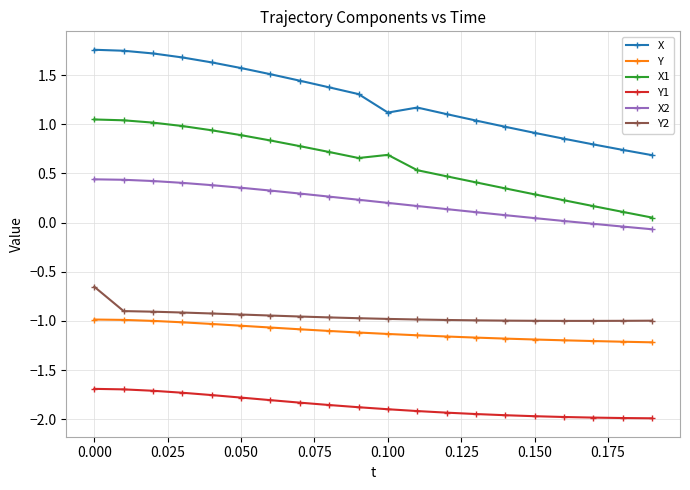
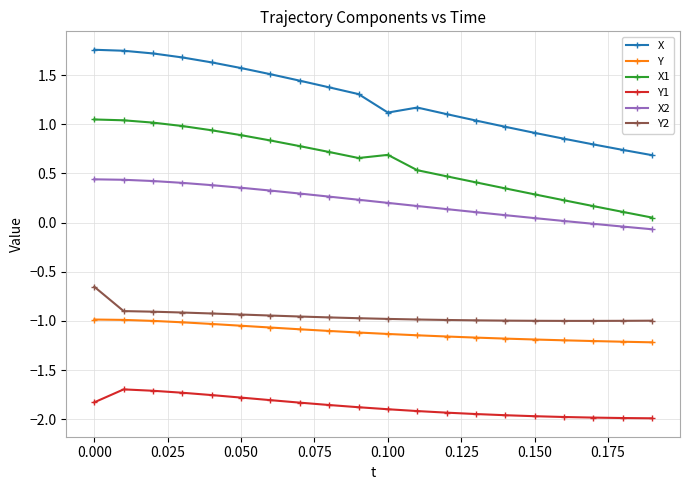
  {
    "X": {
      "0.000": 1.8,
      "0.050": 1.6,
      "0.100": 1.1,
      "0.150": 0.9
    },
    "Y": {
      "0.000": -1.0,
      "0.050": -1.0,
      "0.100": -1.1,
      "0.150": -1.2
    },
    "X1": {
      "0.000": 1.0,
      "0.050": 0.9,
      "0.100": 0.7,
      "0.150": 0.3
    },
    "Y1": {
-     "0.000": -1.7,
+     "0.000": -1.8,
      "0.050": -1.8,
      "0.100": -1.9,
      "0.150": -2.0
    },
    "X2": {
      "0.000": 0.4,
      "0.050": 0.4,
      "0.100": 0.2,
      "0.150": 0.0
    },
    "Y2": {
      "0.000": -0.7,
      "0.050": -0.9,
      "0.100": -1.0,
      "0.150": -1.0
    }
  }
